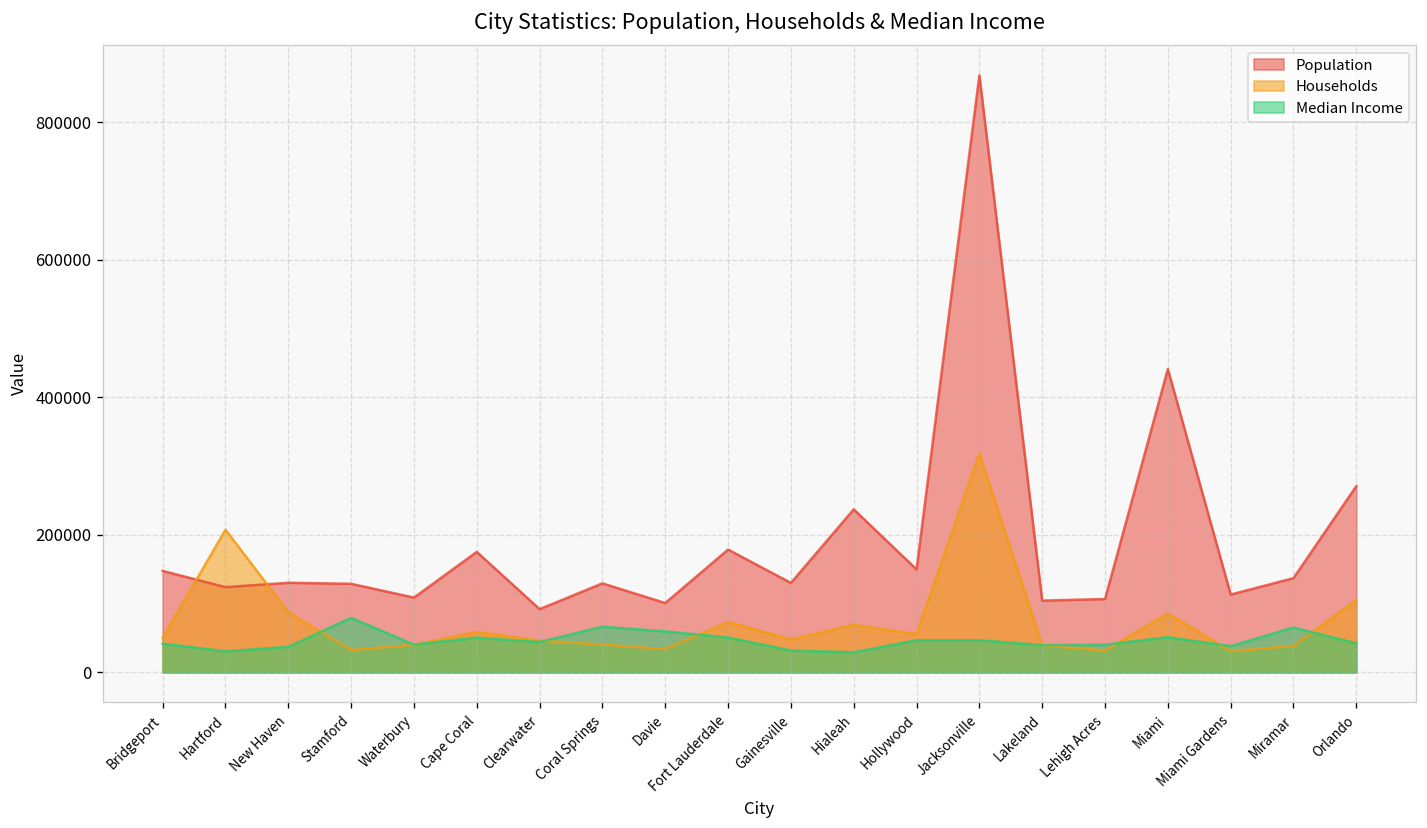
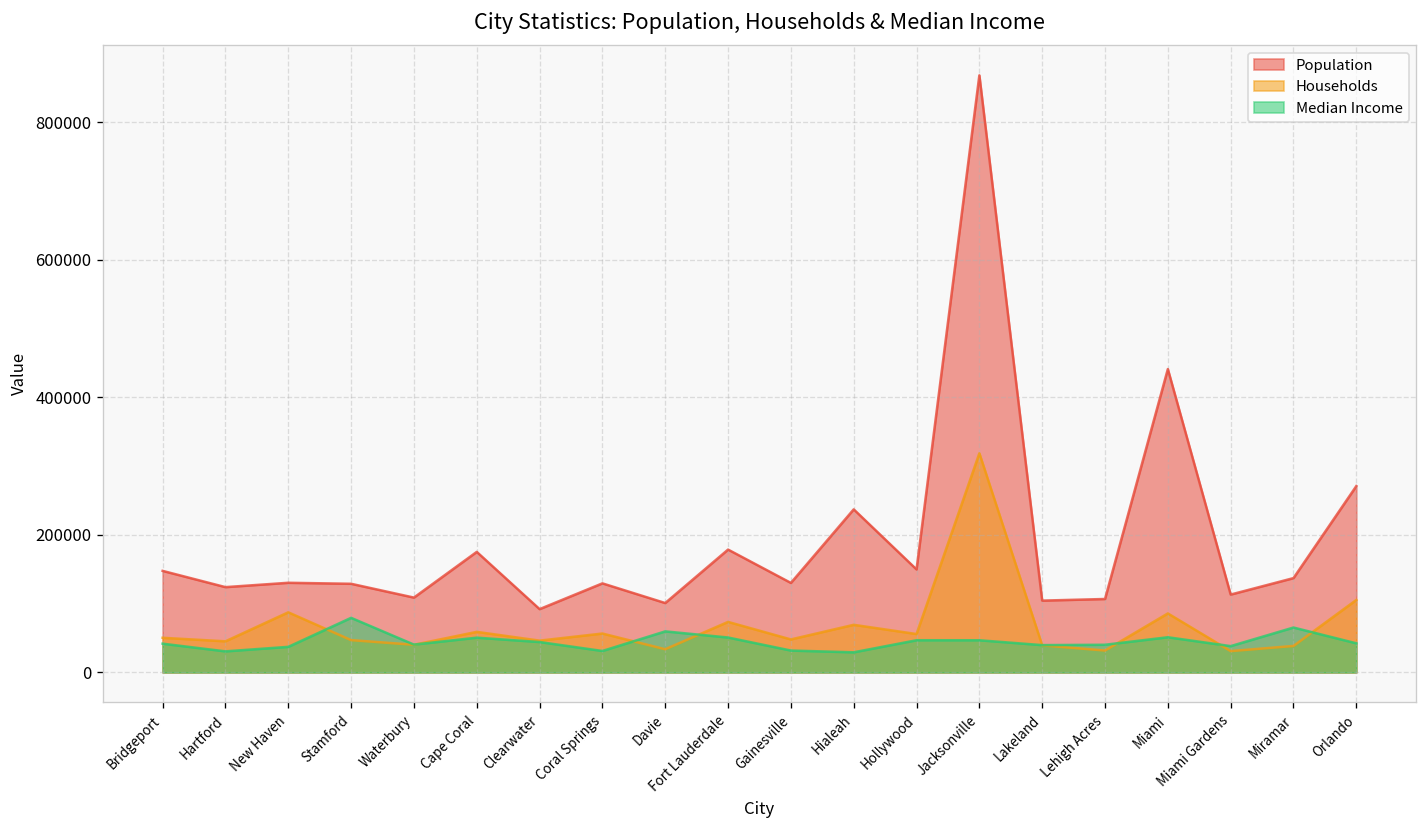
  {
    "Population": {
      "Bridgeport": 150000,
      "Hartford": 120000,
      "New Haven": 130000,
      "Stamford": 130000,
      "Waterbury": 110000,
      "Cape Coral": 180000,
      "Clearwater": 90000,
      "Coral Springs": 130000,
      "Davie": 100000,
      "Fort Lauderdale": 180000,
      "Gainesville": 130000,
      "Hialeah": 240000,
      "Hollywood": 150000,
      "Jacksonville": 870000,
      "Lakeland": 100000,
      "Lehigh Acres": 110000,
      "Miami": 440000,
      "Miami Gardens": 110000,
      "Miramar": 140000,
      "Orlando": 270000
    },
    "Households": {
      "Bridgeport": 50000,
-     "Hartford": 210000,
+     "Hartford": 50000,
      "New Haven": 90000,
-     "Stamford": 30000,
+     "Stamford": 50000,
      "Cape Coral": 60000,
-     "Coral Springs": 40000,
+     "Coral Springs": 60000,
      "Davie": 30000,
      "Fort Lauderdale": 70000,
      "Gainesville": 50000,
      "Hialeah": 70000,
      "Hollywood": 60000,
      "Jacksonville": 320000,
      "Lehigh Acres": 30000,
      "Miami": 90000,
      "Miami Gardens": 30000,
      "Miramar": 40000,
      "Orlando": 110000
    },
    "Median Income": {
      "Bridgeport": 40000,
      "Hartford": 30000,
      "New Haven": 40000,
      "Stamford": 80000,
      "Cape Coral": 50000,
-     "Coral Springs": 70000,
+     "Coral Springs": 30000,
      "Davie": 60000,
      "Fort Lauderdale": 50000,
      "Gainesville": 30000,
      "Hialeah": 30000,
      "Hollywood": 50000,
      "Jacksonville": 50000,
      "Lehigh Acres": 40000,
      "Miami": 50000,
      "Miami Gardens": 40000,
      "Miramar": 70000,
      "Orlando": 40000
    }
  }
